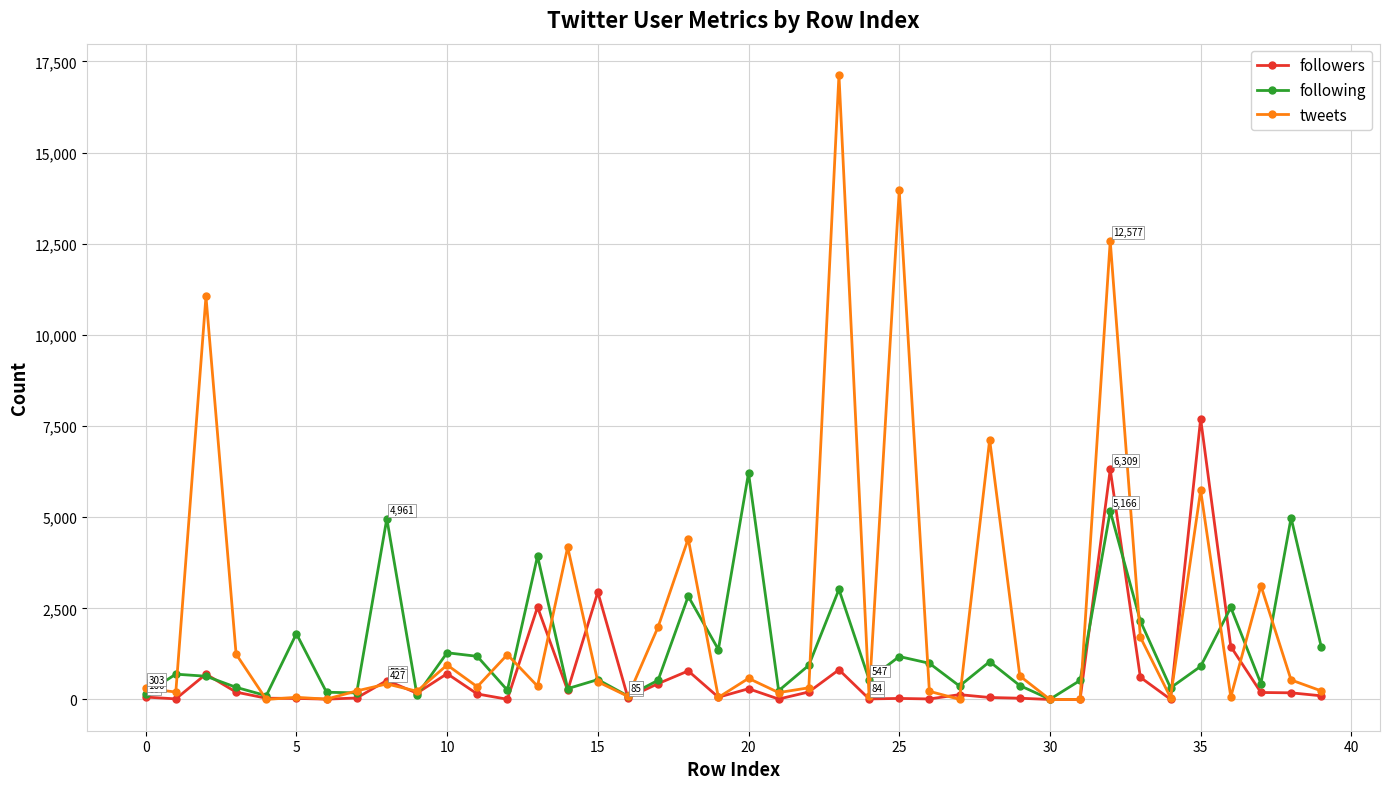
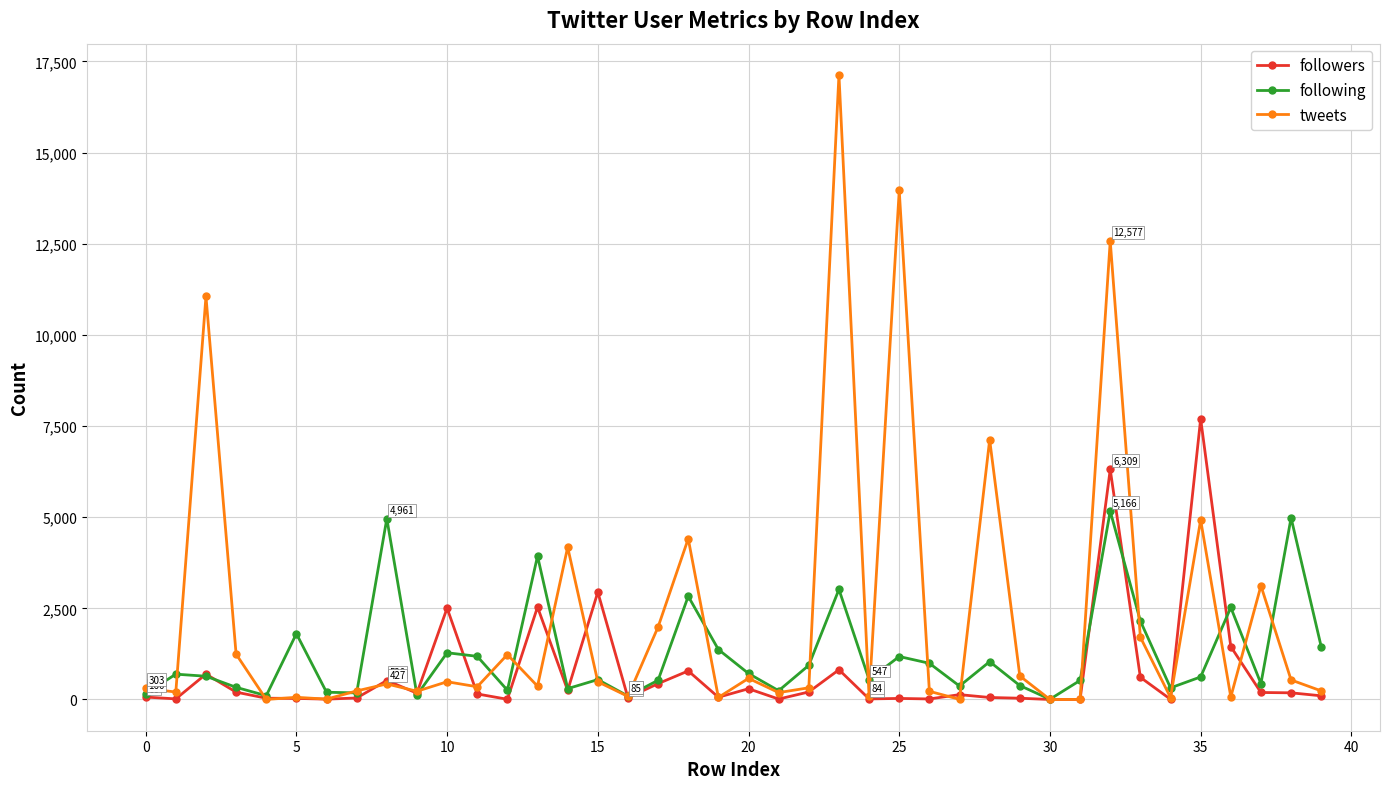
  {
    "followers": {
-     "10": "700",
+     "10": "2,500",
      "15": "2,900",
      "20": "300",
      "25": "0",
      "35": "7,700"
    },
    "following": {
      "5": "1,800",
      "10": "1,300",
-     "20": "6,200",
+     "20": "700",
      "25": "1,200",
-     "35": "900"
+     "35": "600"
    },
    "tweets": {
-     "10": "900",
+     "10": "500",
      "20": "600",
      "25": "14,000",
-     "35": "5,700"
+     "35": "4,900"
    }
  }
